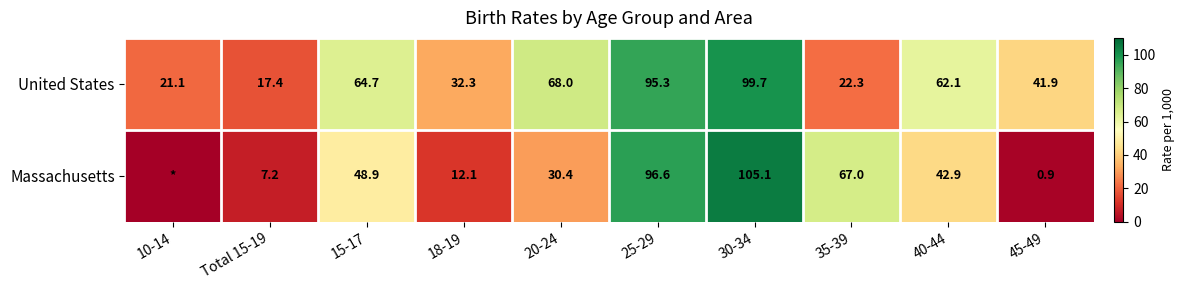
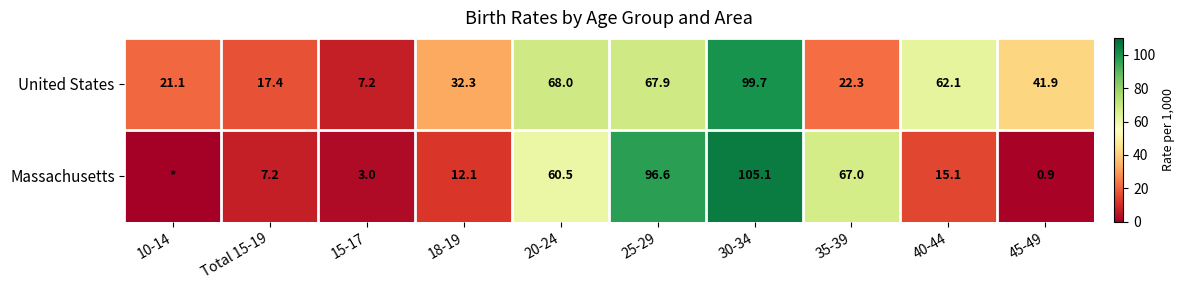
  {
    "United States": {
      "10-14": 21.1,
      "Total 15-19": 17.4,
-     "15-17": 64.7,
+     "15-17": 7.2,
      "18-19": 32.3,
      "20-24": 68.0,
-     "25-29": 95.3,
+     "25-29": 67.9,
      "30-34": 99.7,
      "35-39": 22.3,
      "40-44": 62.1,
      "45-49": 41.9
    },
    "Massachusetts": {
      "Total 15-19": 7.2,
-     "15-17": 48.9,
+     "15-17": 3.0,
      "18-19": 12.1,
-     "20-24": 30.4,
+     "20-24": 60.5,
      "25-29": 96.6,
      "30-34": 105.1,
      "35-39": 67.0,
-     "40-44": 42.9,
+     "40-44": 15.1,
      "45-49": 0.9
    }
  }
